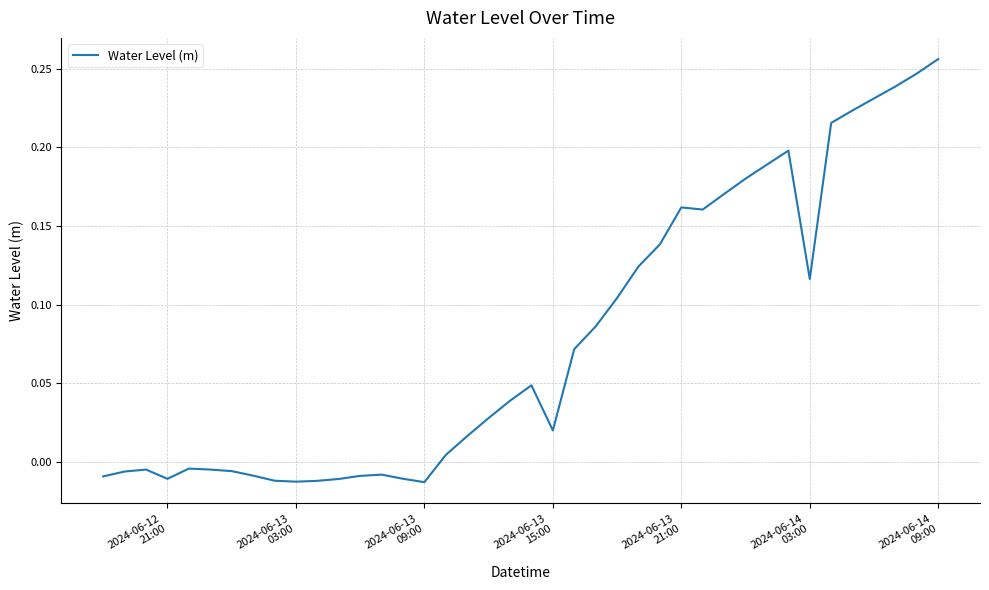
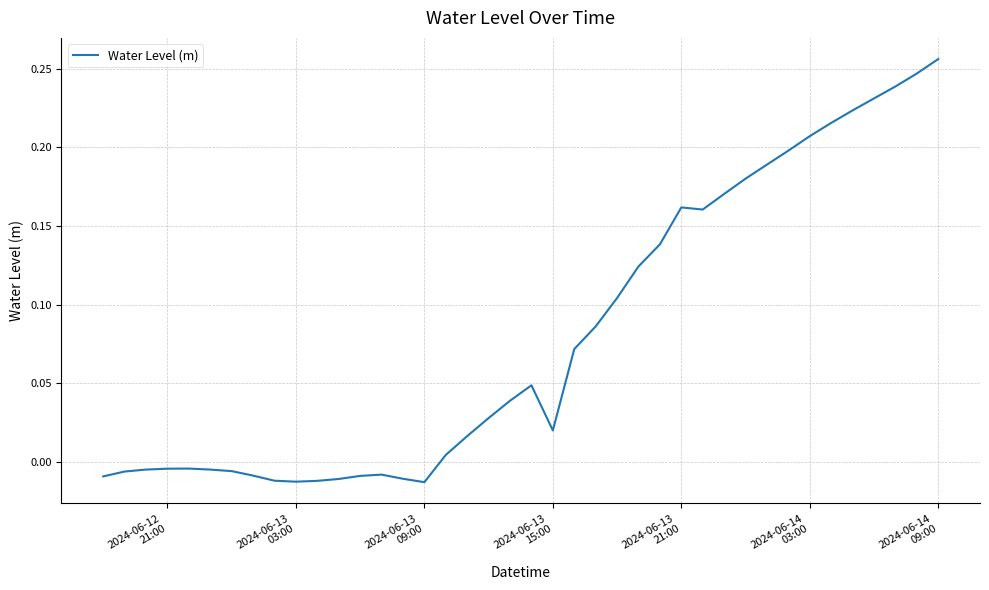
  {
-   "2024-06-12 21:00": -0.011,
+   "2024-06-12 21:00": -0.004,
    "2024-06-13 03:00": -0.013,
    "2024-06-13 09:00": -0.013,
    "2024-06-13 15:00": 0.020,
    "2024-06-13 21:00": 0.162,
-   "2024-06-14 03:00": 0.116,
+   "2024-06-14 03:00": 0.207,
    "2024-06-14 09:00": 0.256
  }
